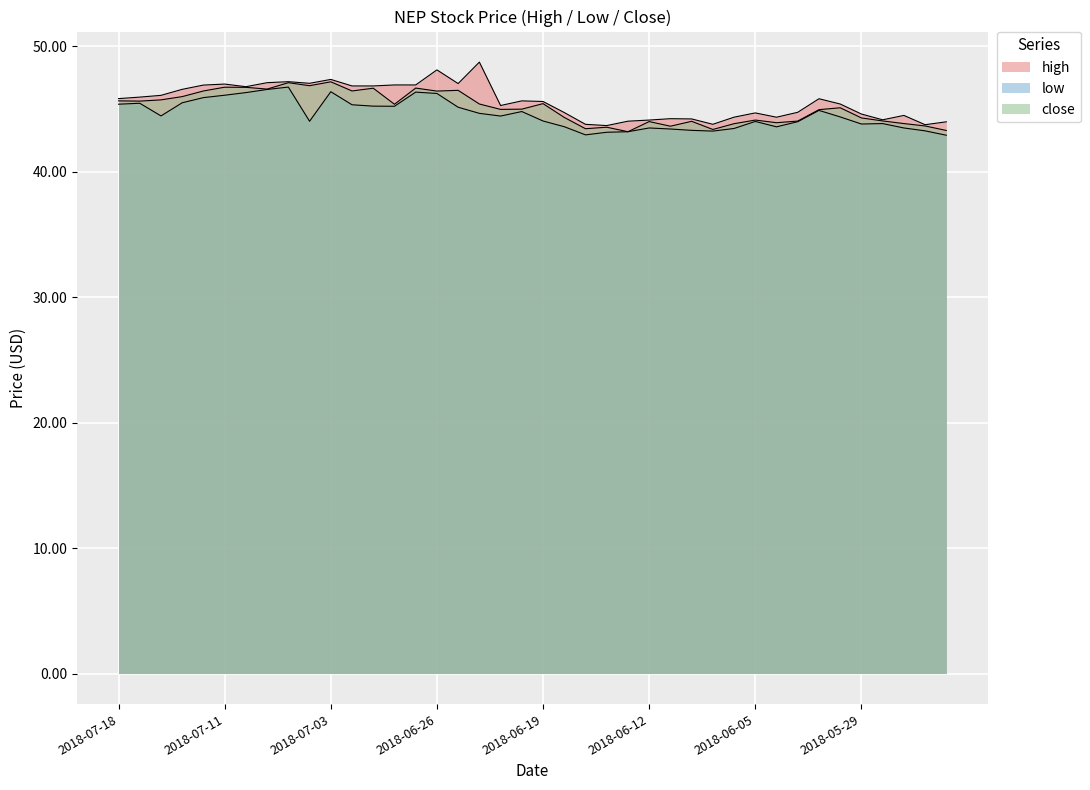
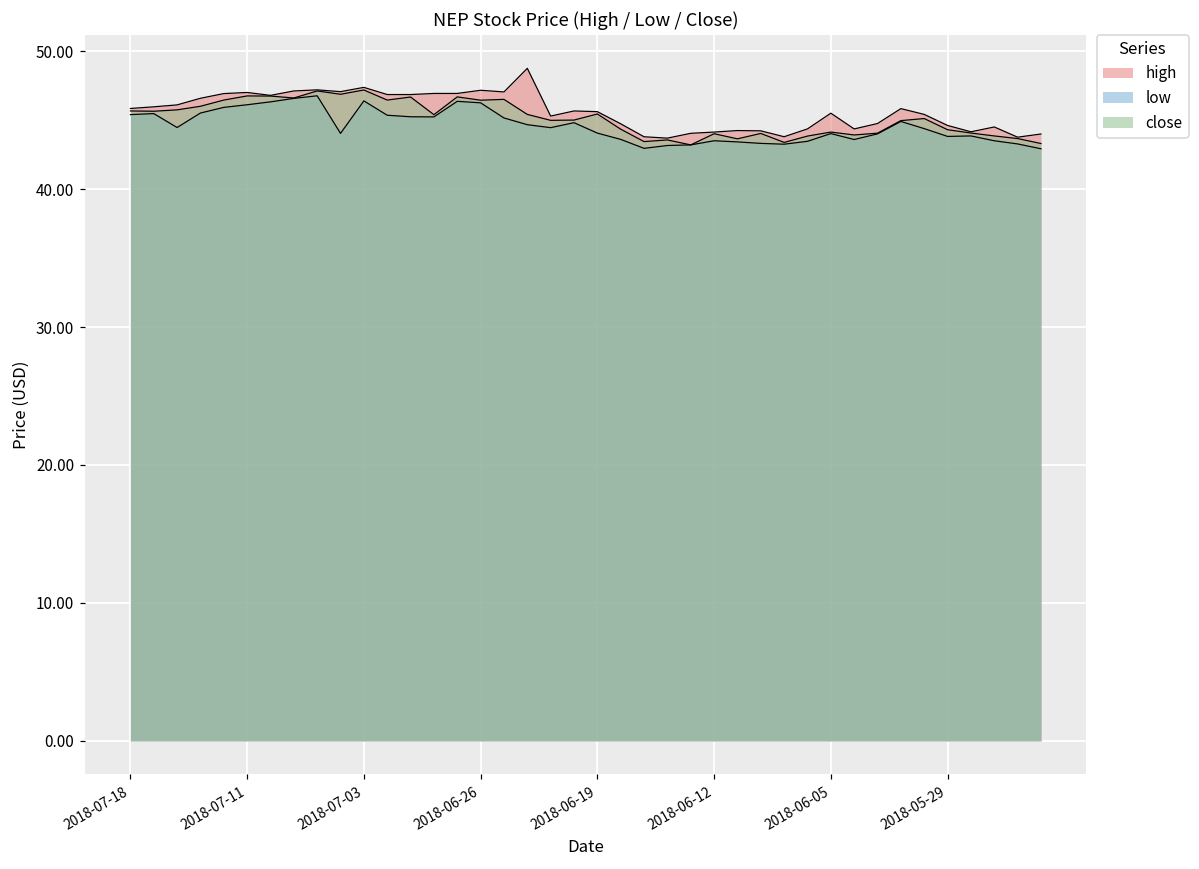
  {
    "high": {
      "2018-07-11": 47.0,
-     "2018-06-26": 48.1,
-     "2018-06-05": 44.7,
+     "2018-06-26": 47.2,
+     "2018-06-05": 45.5,
      "2018-05-29": 44.6
    }
  }
